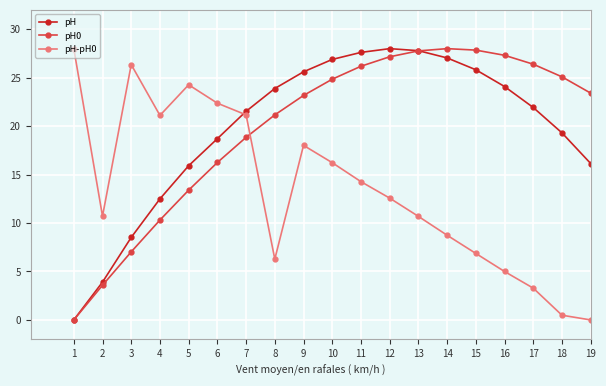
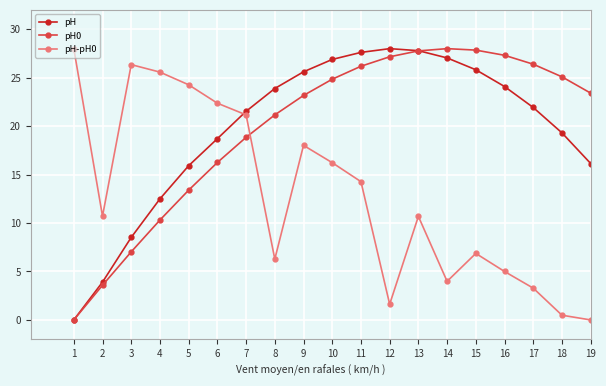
  {
    "pH-pH0": {
      "2": 11,
      "3": 26,
-     "4": 21,
+     "4": 26,
      "5": 24,
      "6": 22,
      "7": 21,
      "8": 6,
      "9": 18,
      "10": 16,
      "11": 14,
-     "12": 13,
+     "12": 2,
      "13": 11,
-     "14": 9,
+     "14": 4,
      "15": 7,
      "16": 5,
      "17": 3,
      "18": 0,
      "19": 0
    }
  }
